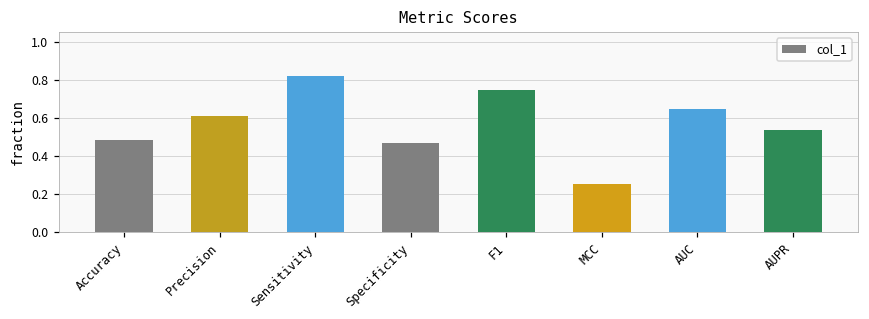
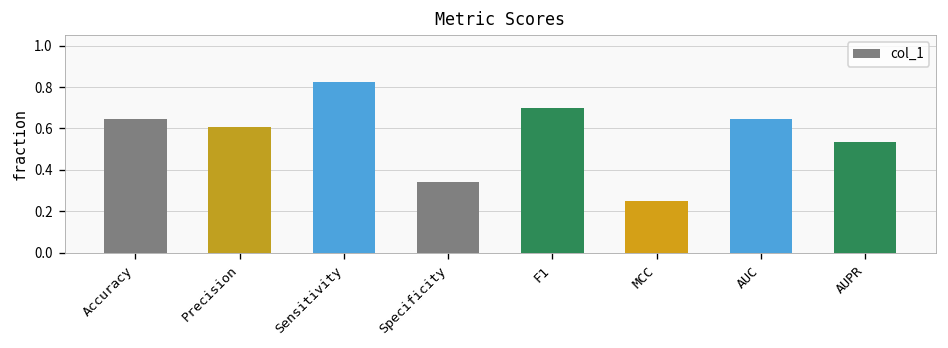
  {
-   "Accuracy": 0.48,
+   "Accuracy": 0.65,
    "Precision": 0.61,
    "Sensitivity": 0.82,
-   "Specificity": 0.47,
-   "F1": 0.75,
+   "Specificity": 0.34,
+   "F1": 0.70,
    "MCC": 0.25,
    "AUC": 0.65,
    "AUPR": 0.54
  }
